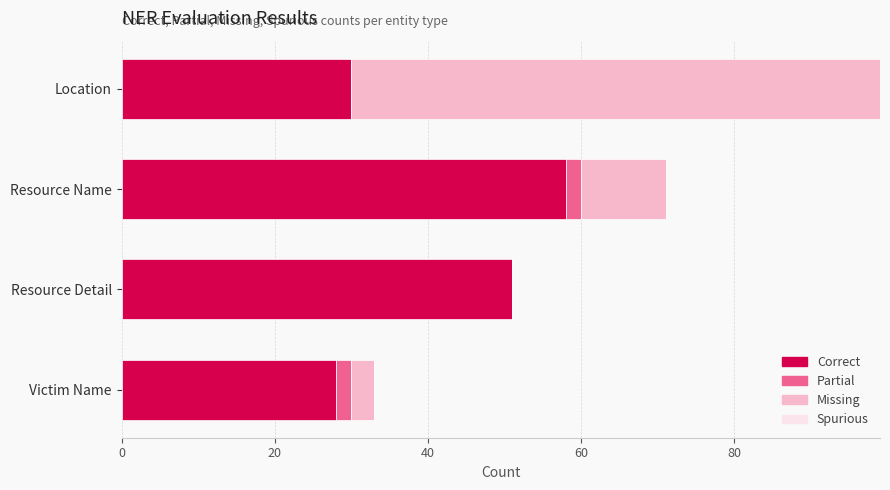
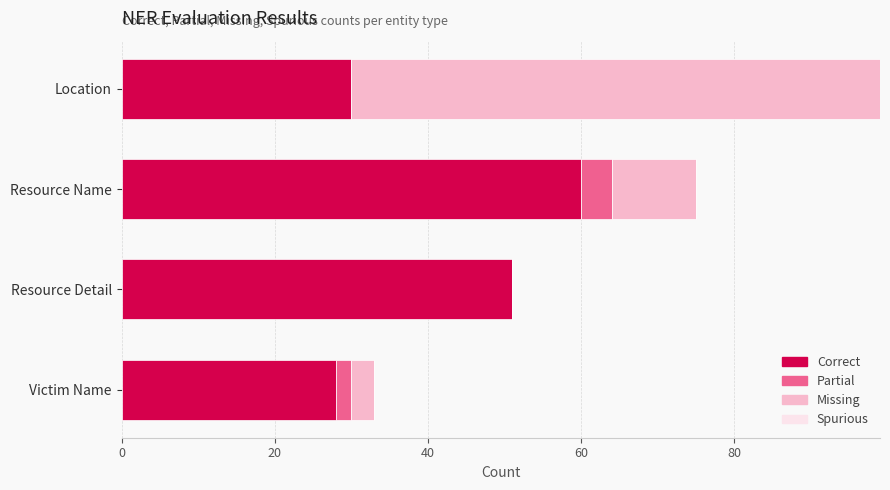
  {
    "Correct": {
      "Location": 30,
-     "Resource Name": 58,
+     "Resource Name": 60,
      "Resource Detail": 51,
      "Victim Name": 28
    },
    "Partial": {
      "Location": 0,
-     "Resource Name": 2,
+     "Resource Name": 4,
      "Resource Detail": 0,
      "Victim Name": 2
    },
    "Spurious": {
      "Resource Detail": 0
    }
  }
